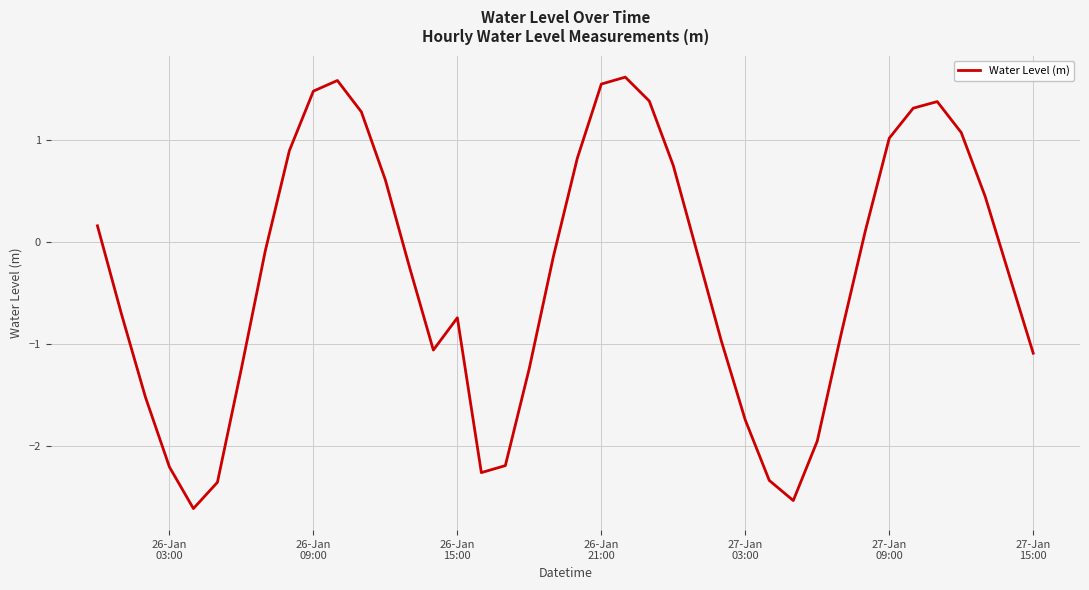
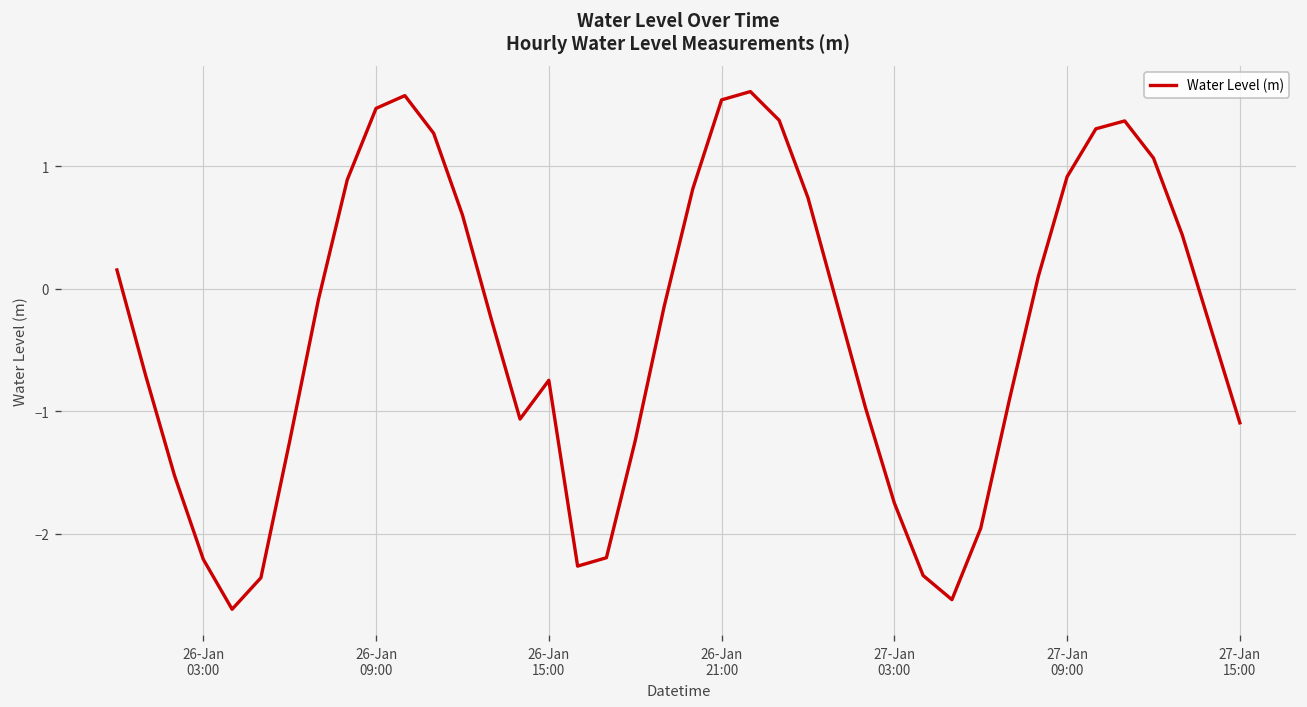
  {
    "26-Jan 03:00": -2.21,
    "26-Jan 09:00": 1.47,
    "26-Jan 15:00": -0.75,
    "26-Jan 21:00": 1.54,
    "27-Jan 03:00": -1.75,
-   "27-Jan 09:00": 1.01,
+   "27-Jan 09:00": 0.92,
    "27-Jan 15:00": -1.09
  }
